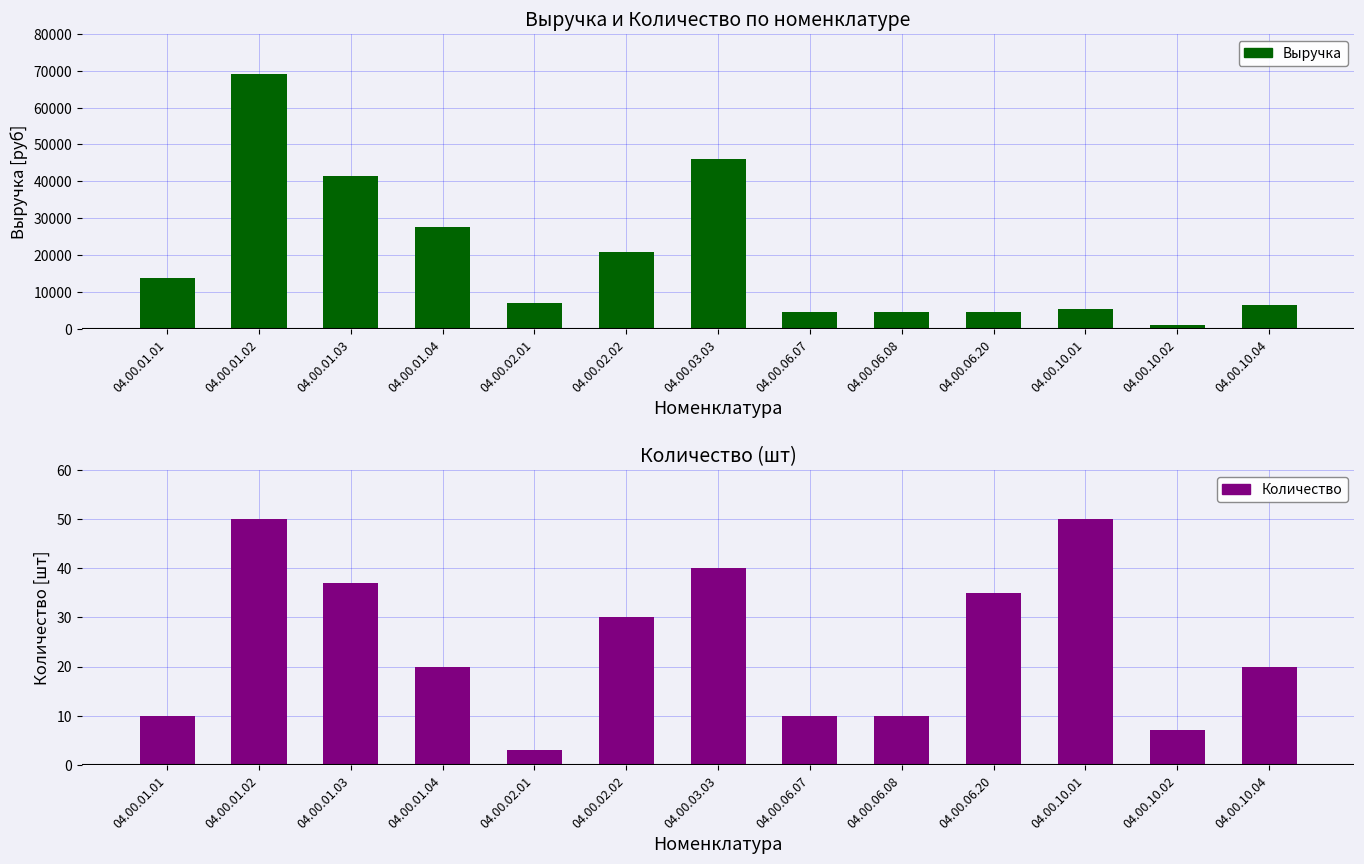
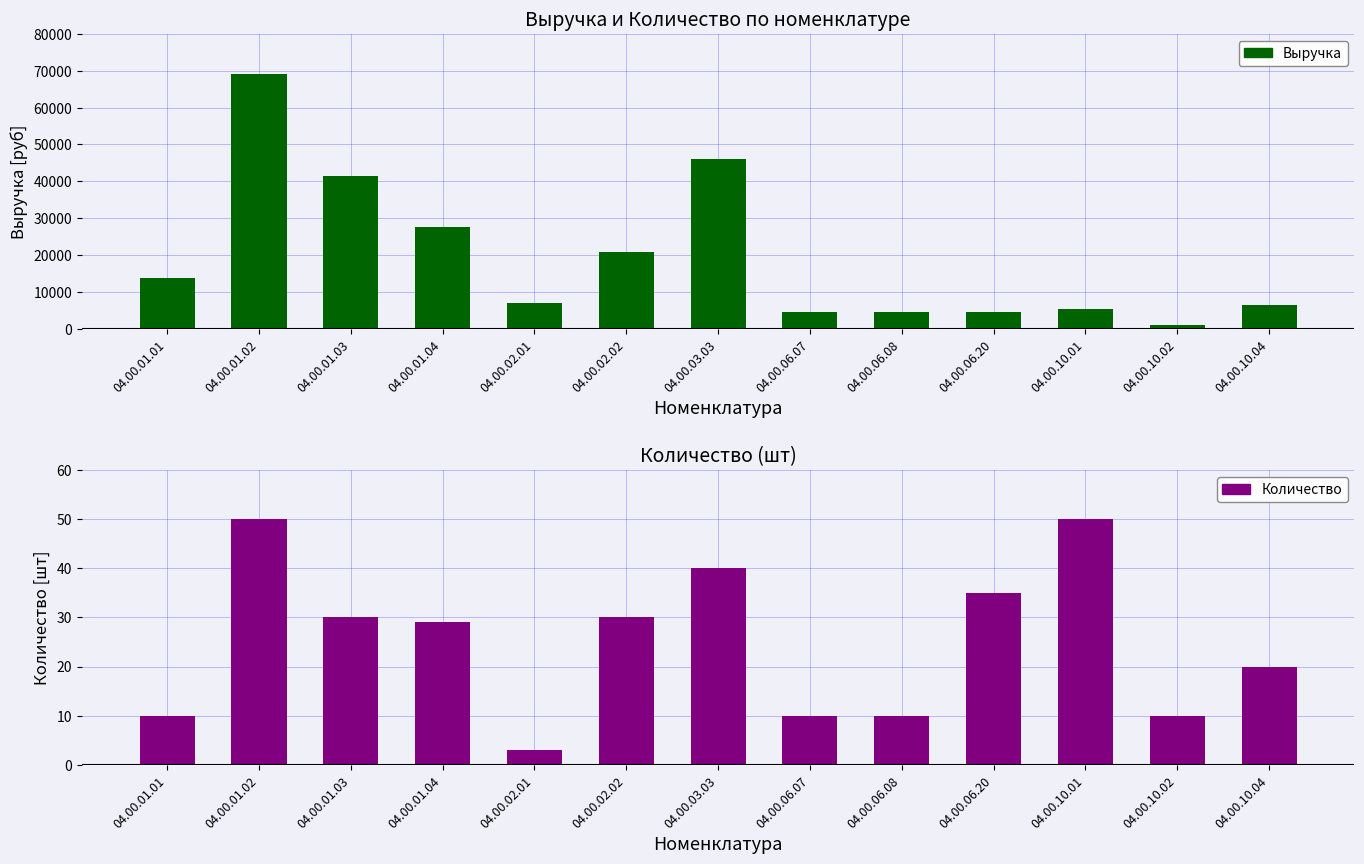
  {
    "Выручка и Количество по номенклатуре": {
      "04.00.01.01": 14000,
      "04.00.01.02": 69000,
      "04.00.01.03": 41000,
      "04.00.01.04": 28000,
      "04.00.02.01": 7000,
      "04.00.02.02": 21000,
      "04.00.03.03": 46000,
      "04.00.06.07": 5000,
      "04.00.06.08": 5000,
      "04.00.06.20": 5000,
      "04.00.10.01": 5000,
      "04.00.10.02": 1000,
      "04.00.10.04": 6000
    },
    "Количество (шт)": {
      "04.00.01.01": 10,
      "04.00.01.02": 50,
-     "04.00.01.03": 37,
-     "04.00.01.04": 20,
+     "04.00.01.03": 30,
+     "04.00.01.04": 29,
      "04.00.02.01": 3,
      "04.00.02.02": 30,
      "04.00.03.03": 40,
      "04.00.06.07": 10,
      "04.00.06.08": 10,
      "04.00.06.20": 35,
      "04.00.10.01": 50,
-     "04.00.10.02": 7,
+     "04.00.10.02": 10,
      "04.00.10.04": 20
    }
  }
